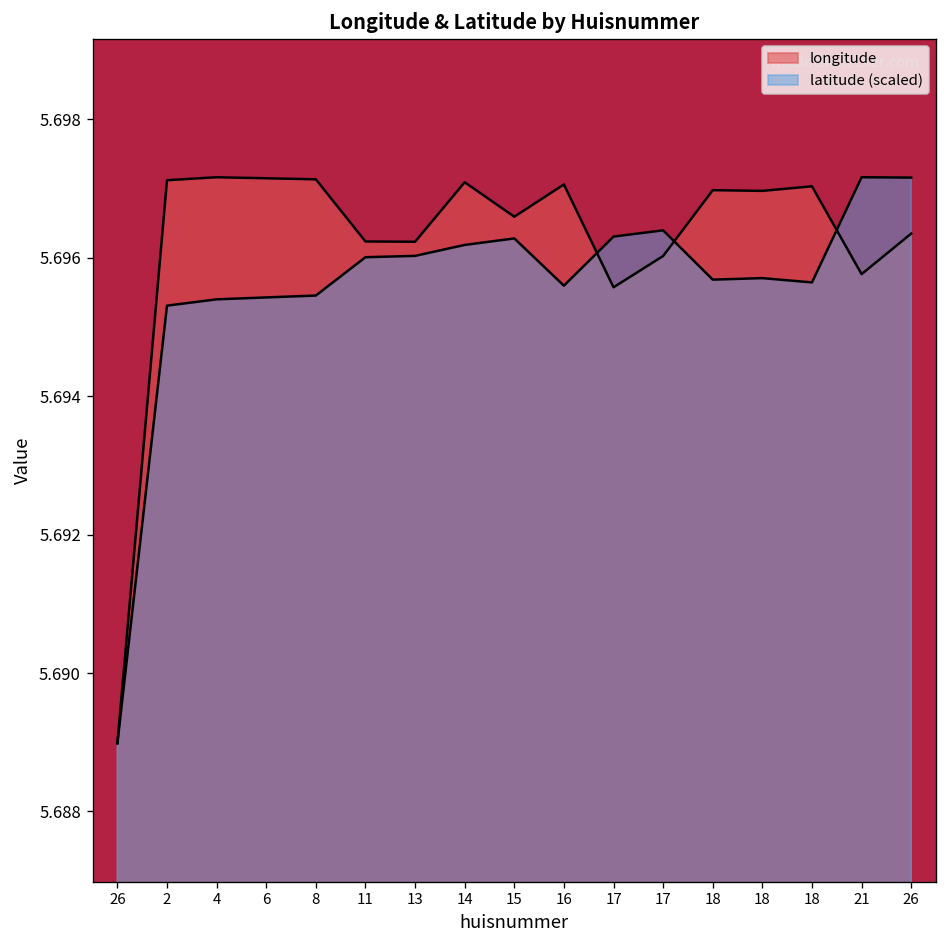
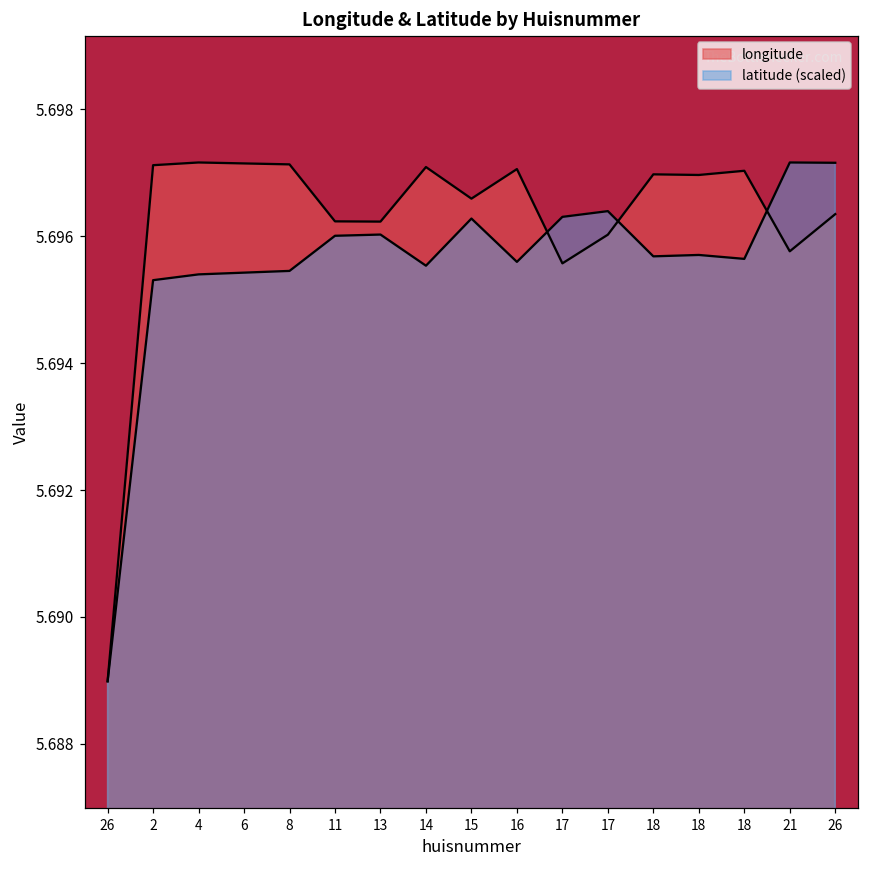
  {
    "longitude": {
      "2": 5.6971,
      "4": 5.6972,
      "6": 5.6971,
      "8": 5.6971,
      "11": 5.6962,
      "13": 5.6962,
      "14": 5.6971,
      "15": 5.6966,
      "16": 5.6971,
      "21": 5.6958
    },
    "latitude (scaled)": {
      "2": 5.6953,
      "4": 5.6954,
      "6": 5.6954,
      "8": 5.6955,
      "11": 5.6960,
      "13": 5.6960,
-     "14": 5.6962,
+     "14": 5.6955,
      "15": 5.6963,
      "16": 5.6956,
      "21": 5.6972
    }
  }
